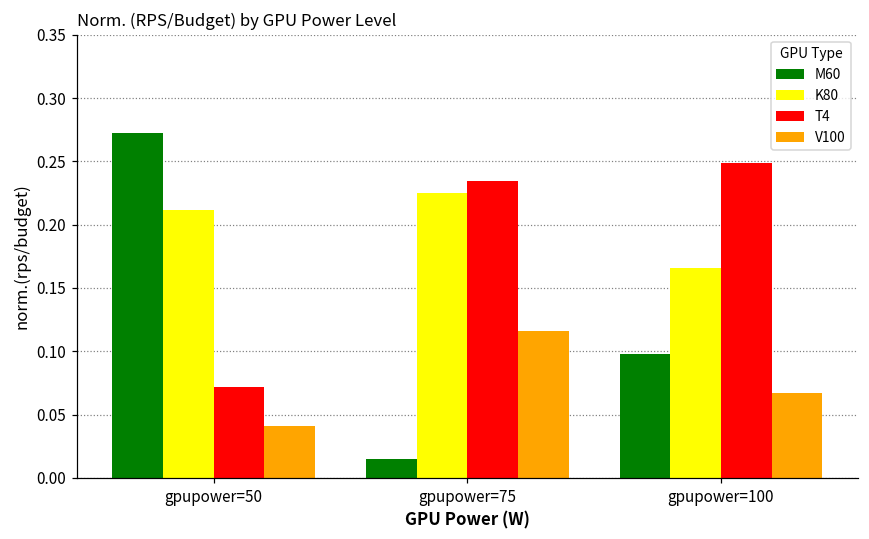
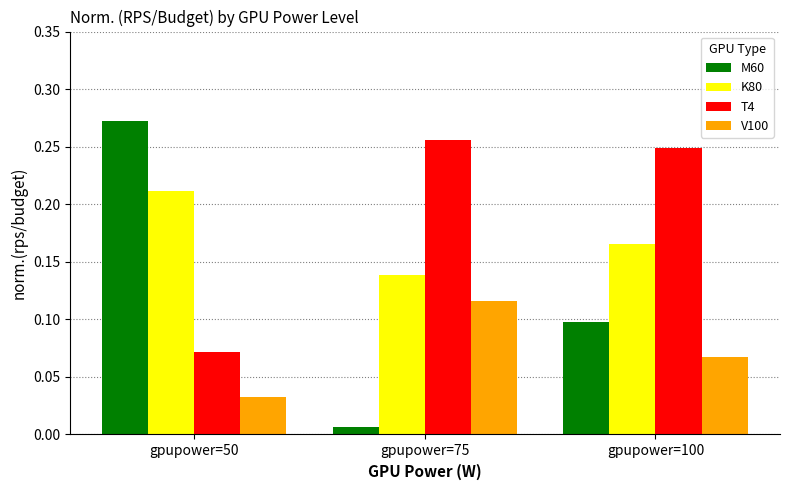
  {
    "M60": {
      "gpupower=50": 0.272,
-     "gpupower=75": 0.015,
+     "gpupower=75": 0.007,
      "gpupower=100": 0.098
    },
    "K80": {
      "gpupower=50": 0.211,
-     "gpupower=75": 0.225,
+     "gpupower=75": 0.139,
      "gpupower=100": 0.166
    },
    "T4": {
      "gpupower=50": 0.072,
-     "gpupower=75": 0.234,
+     "gpupower=75": 0.256,
      "gpupower=100": 0.248
    },
    "V100": {
-     "gpupower=50": 0.041,
+     "gpupower=50": 0.032,
      "gpupower=75": 0.116,
      "gpupower=100": 0.067
    }
  }
